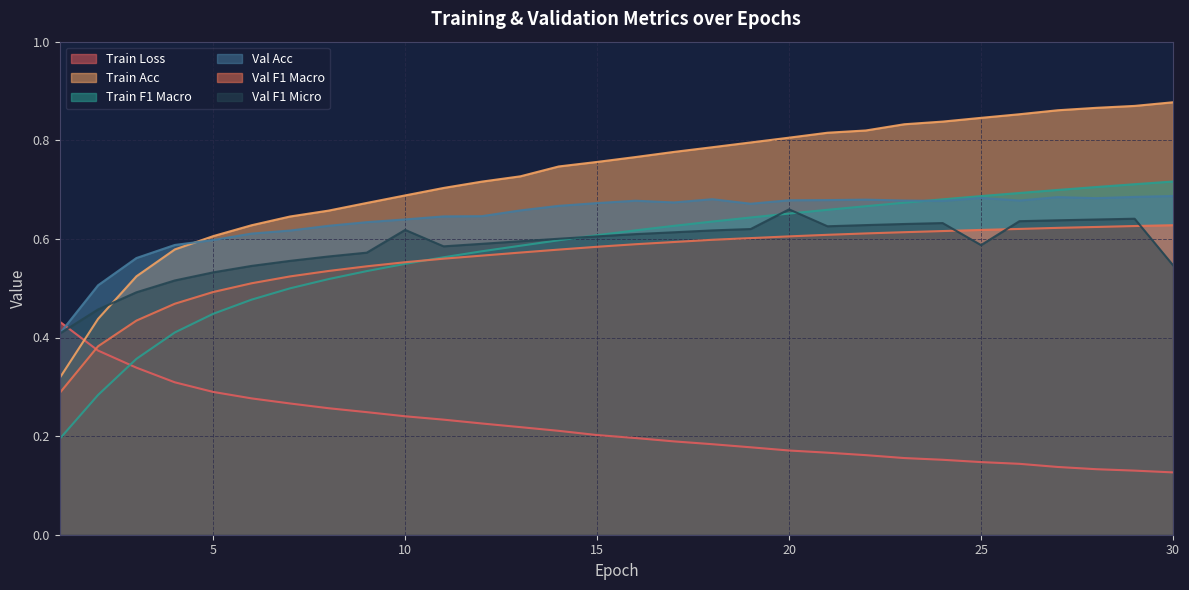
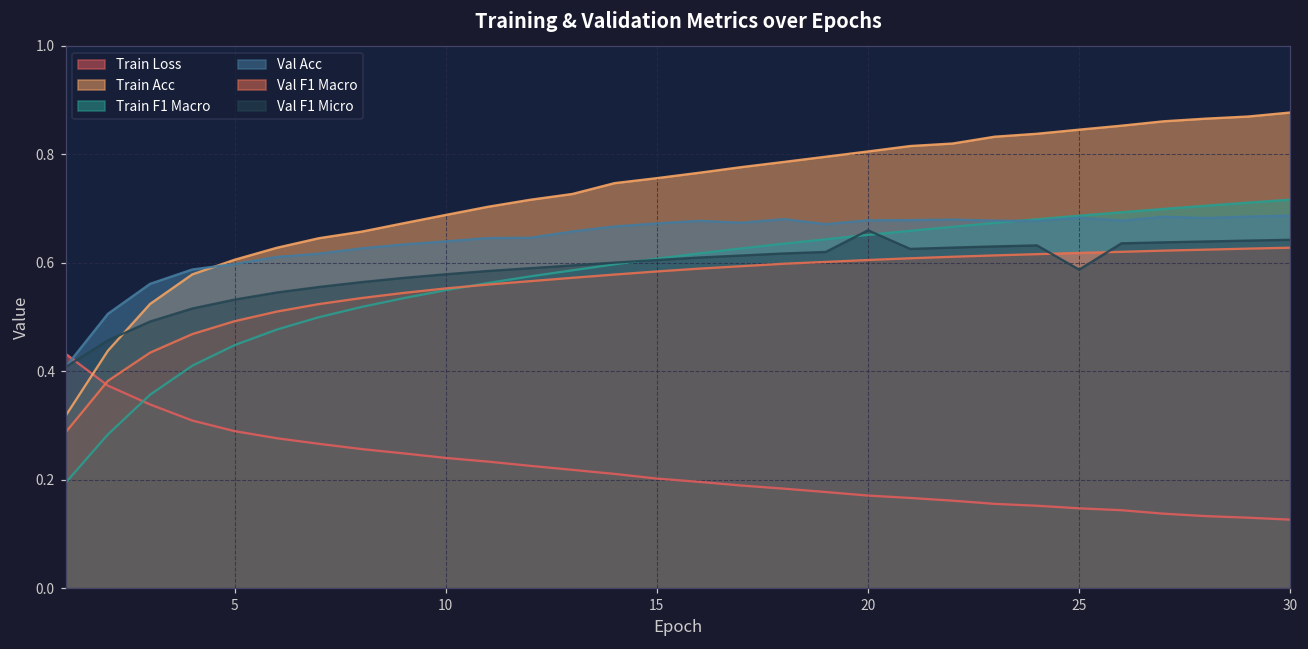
  {
    "Val F1 Micro": {
      "5": 0.53,
-     "10": 0.62,
+     "10": 0.58,
      "20": 0.66,
      "25": 0.59,
-     "30": 0.55
+     "30": 0.64
    }
  }
